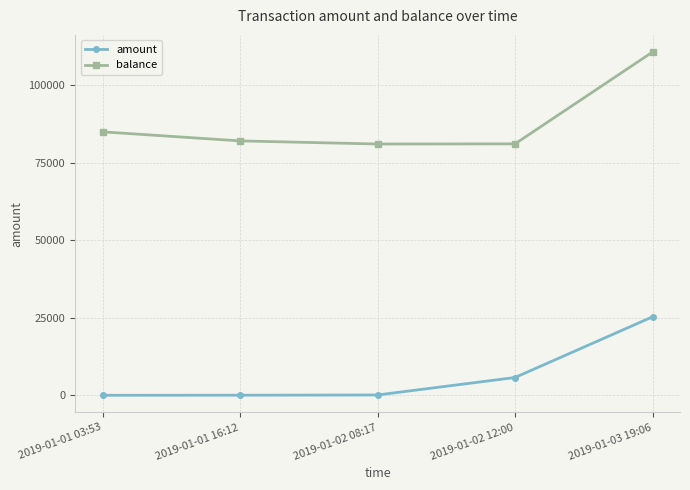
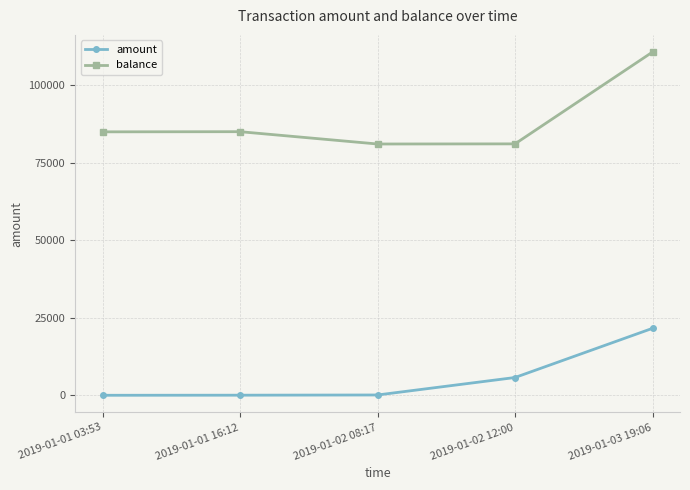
  {
    "amount": {
      "2019-01-01 03:53": 0,
      "2019-01-01 16:12": 0,
      "2019-01-02 08:17": 0,
      "2019-01-02 12:00": 6000,
-     "2019-01-03 19:06": 25000
+     "2019-01-03 19:06": 22000
    },
    "balance": {
      "2019-01-01 03:53": 85000,
-     "2019-01-01 16:12": 82000,
+     "2019-01-01 16:12": 85000,
      "2019-01-02 08:17": 81000,
      "2019-01-02 12:00": 81000,
      "2019-01-03 19:06": 111000
    }
  }
